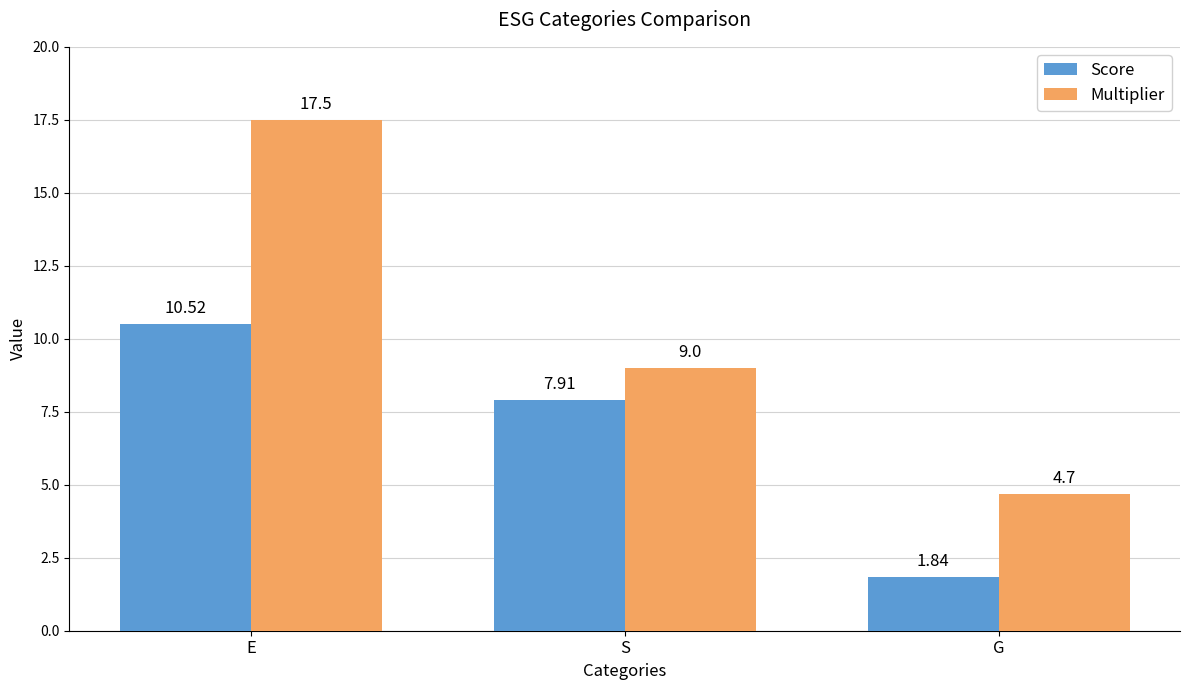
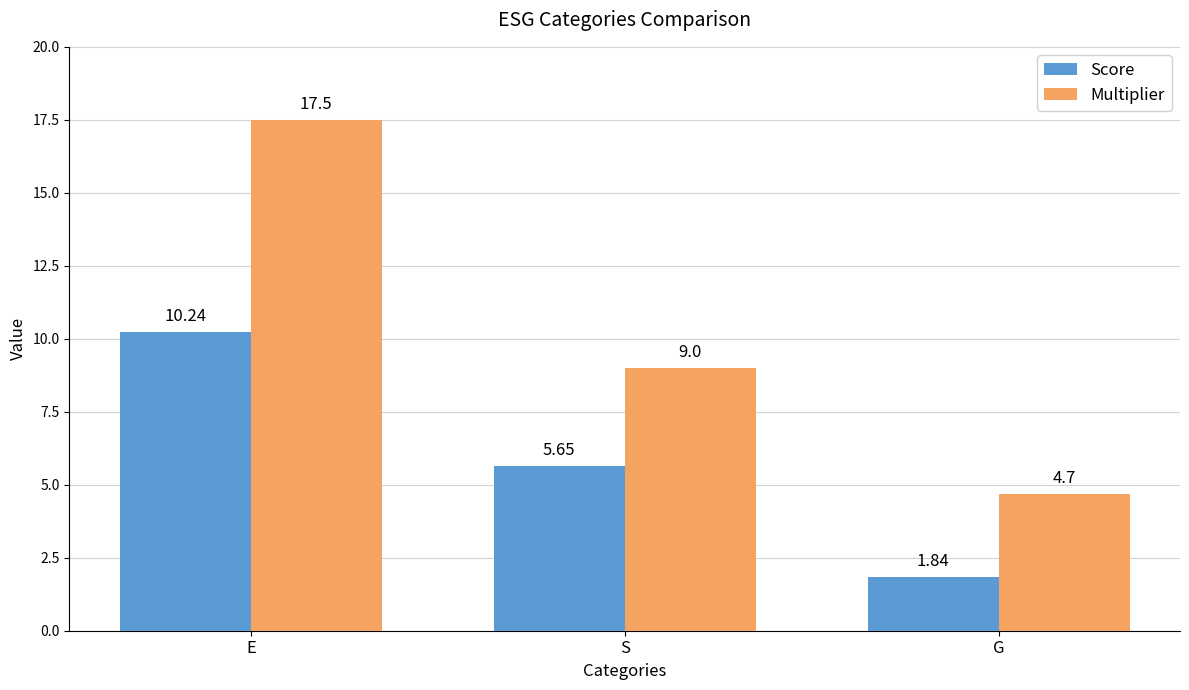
  {
    "Score": {
-     "E": 10.52,
-     "S": 7.91,
+     "E": 10.24,
+     "S": 5.65,
      "G": 1.84
    },
    "Multiplier": {
      "E": 17.5,
      "S": 9.0,
      "G": 4.7
    }
  }
